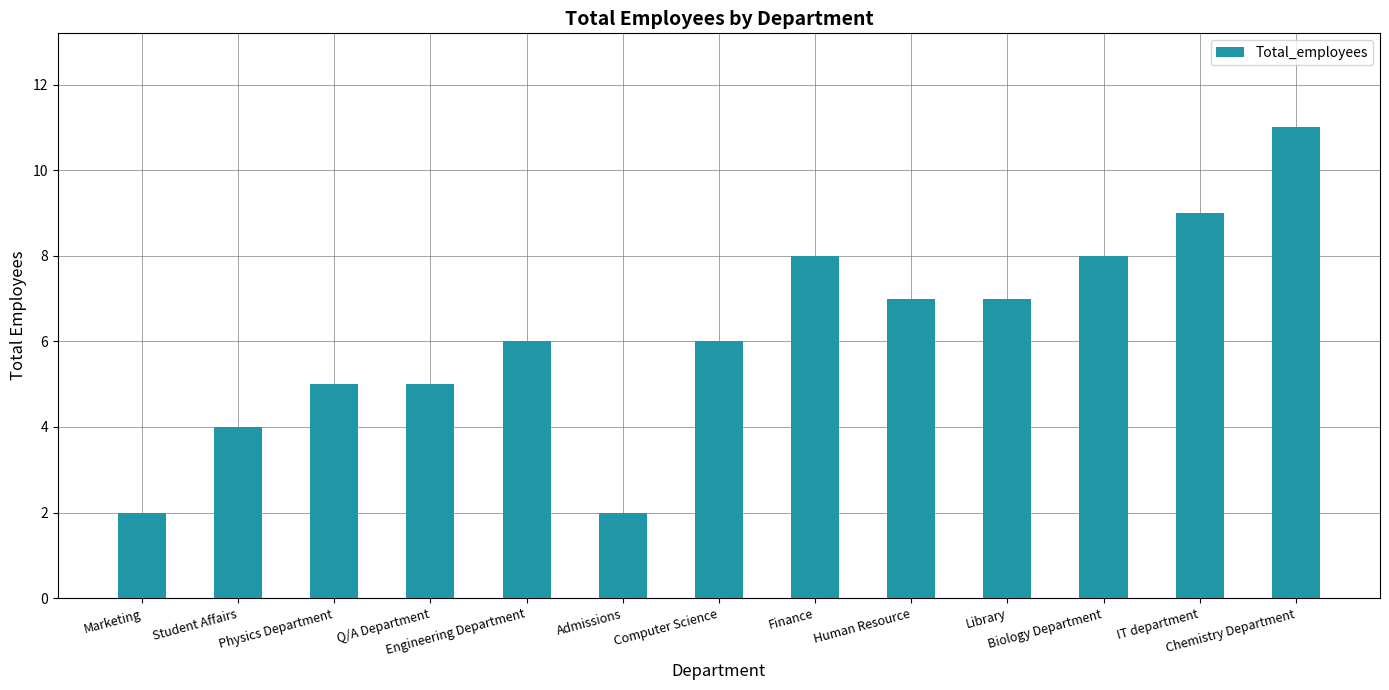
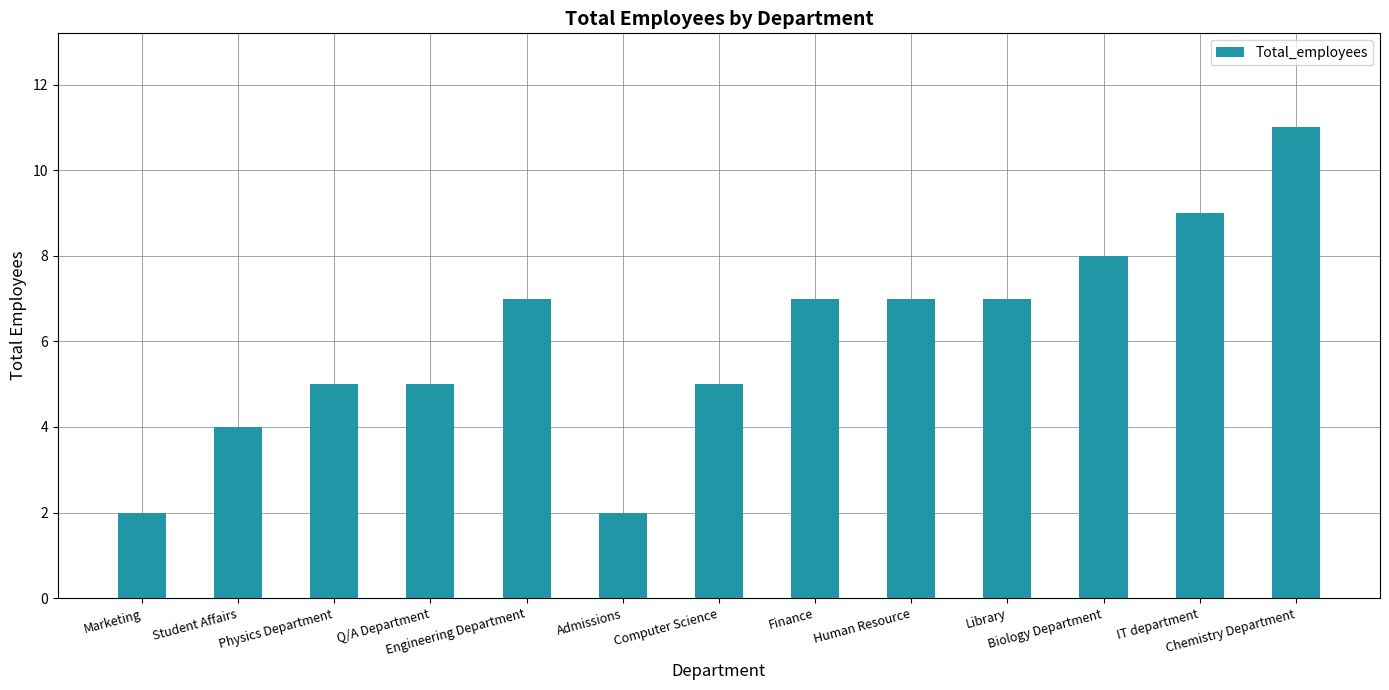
  {
    "Marketing": 2,
    "Student Affairs": 4,
    "Physics Department": 5,
    "Q/A Department": 5,
-   "Engineering Department": 6,
+   "Engineering Department": 7,
    "Admissions": 2,
-   "Computer Science": 6,
-   "Finance": 8,
+   "Computer Science": 5,
+   "Finance": 7,
    "Human Resource": 7,
    "Library": 7,
    "Biology Department": 8,
    "IT department": 9,
    "Chemistry Department": 11
  }
